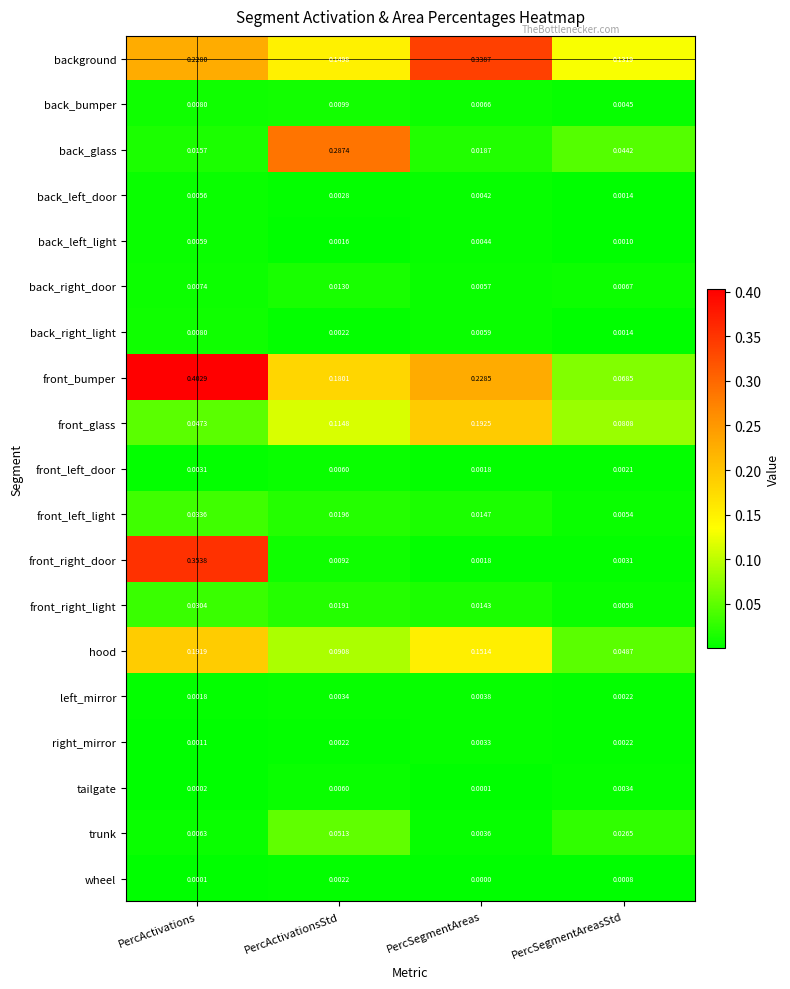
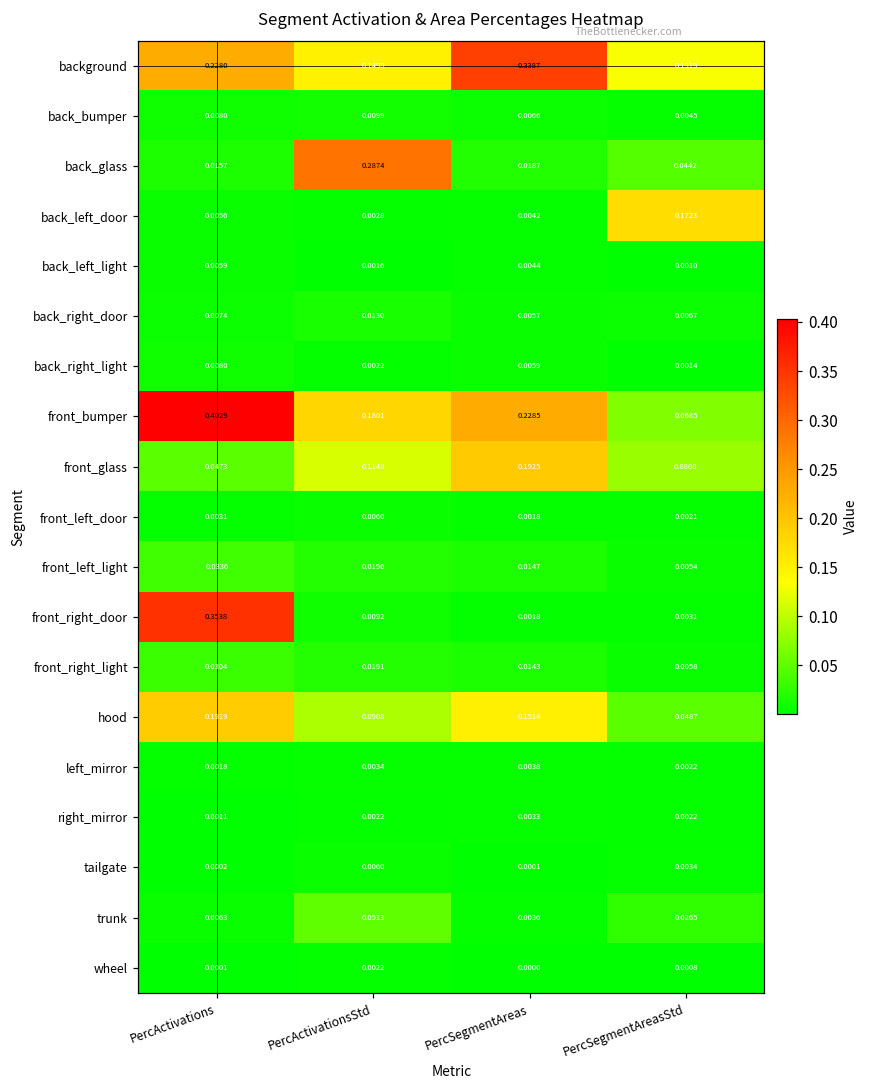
  {
    "background": {
      "PercActivations": 0.2280,
      "PercActivationsStd": 0.1498,
      "PercSegmentAreas": 0.3387,
      "PercSegmentAreasStd": 0.1319
    },
    "back_bumper": {
      "PercActivations": 0.0080,
      "PercActivationsStd": 0.0099,
      "PercSegmentAreas": 0.0066,
      "PercSegmentAreasStd": 0.0045
    },
    "back_glass": {
      "PercActivations": 0.0157,
      "PercActivationsStd": 0.2874,
      "PercSegmentAreas": 0.0187,
      "PercSegmentAreasStd": 0.0442
    },
    "back_left_door": {
      "PercActivations": 0.0056,
      "PercActivationsStd": 0.0028,
      "PercSegmentAreas": 0.0042,
-     "PercSegmentAreasStd": 0.0014
+     "PercSegmentAreasStd": 0.1723
    },
    "back_left_light": {
      "PercActivations": 0.0059,
      "PercActivationsStd": 0.0016,
      "PercSegmentAreas": 0.0044,
      "PercSegmentAreasStd": 0.0010
    },
    "back_right_door": {
      "PercActivations": 0.0074,
      "PercActivationsStd": 0.0130,
      "PercSegmentAreas": 0.0057,
      "PercSegmentAreasStd": 0.0067
    },
    "back_right_light": {
      "PercActivations": 0.0080,
      "PercActivationsStd": 0.0022,
      "PercSegmentAreas": 0.0059,
      "PercSegmentAreasStd": 0.0014
    },
    "front_bumper": {
      "PercActivations": 0.4029,
      "PercActivationsStd": 0.1801,
      "PercSegmentAreas": 0.2285,
      "PercSegmentAreasStd": 0.0685
    },
    "front_glass": {
      "PercActivations": 0.0473,
      "PercActivationsStd": 0.1148,
      "PercSegmentAreas": 0.1925,
      "PercSegmentAreasStd": 0.0808
    },
    "front_left_door": {
      "PercActivations": 0.0031,
      "PercActivationsStd": 0.0060,
      "PercSegmentAreas": 0.0018,
      "PercSegmentAreasStd": 0.0021
    },
    "front_left_light": {
      "PercActivations": 0.0336,
      "PercActivationsStd": 0.0196,
      "PercSegmentAreas": 0.0147,
      "PercSegmentAreasStd": 0.0054
    },
    "front_right_door": {
      "PercActivations": 0.3538,
      "PercActivationsStd": 0.0092,
      "PercSegmentAreas": 0.0018,
      "PercSegmentAreasStd": 0.0031
    },
    "front_right_light": {
      "PercActivations": 0.0304,
      "PercActivationsStd": 0.0191,
      "PercSegmentAreas": 0.0143,
      "PercSegmentAreasStd": 0.0058
    },
    "hood": {
      "PercActivations": 0.1919,
      "PercActivationsStd": 0.0908,
      "PercSegmentAreas": 0.1514,
      "PercSegmentAreasStd": 0.0487
    },
    "left_mirror": {
      "PercActivations": 0.0018,
      "PercActivationsStd": 0.0034,
      "PercSegmentAreas": 0.0038,
      "PercSegmentAreasStd": 0.0022
    },
    "right_mirror": {
      "PercActivations": 0.0011,
      "PercActivationsStd": 0.0022,
      "PercSegmentAreas": 0.0033,
      "PercSegmentAreasStd": 0.0022
    },
    "tailgate": {
      "PercActivations": 0.0002,
      "PercActivationsStd": 0.0060,
      "PercSegmentAreas": 0.0001,
      "PercSegmentAreasStd": 0.0034
    },
    "trunk": {
      "PercActivations": 0.0063,
      "PercActivationsStd": 0.0513,
      "PercSegmentAreas": 0.0036,
      "PercSegmentAreasStd": 0.0265
    },
    "wheel": {
      "PercActivations": 0.0001,
      "PercActivationsStd": 0.0022,
      "PercSegmentAreas": 0.0000,
      "PercSegmentAreasStd": 0.0008
    }
  }
